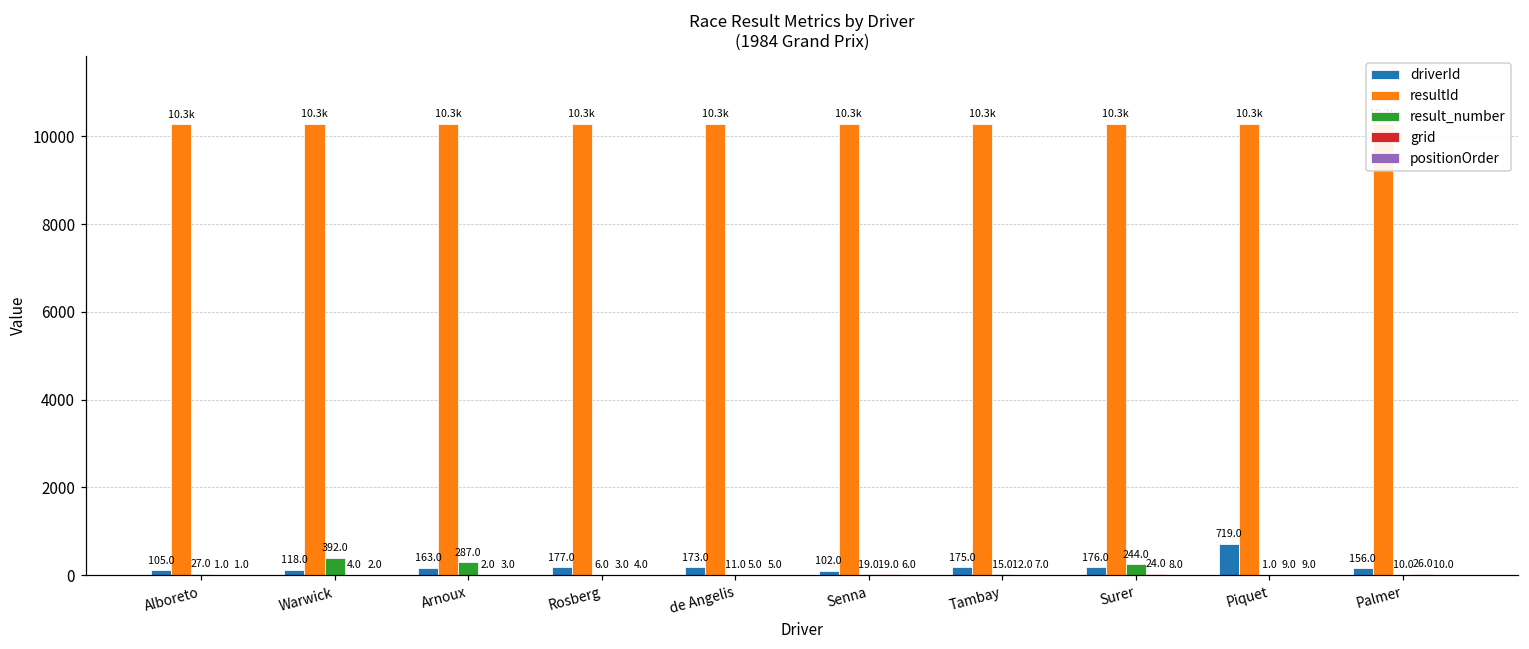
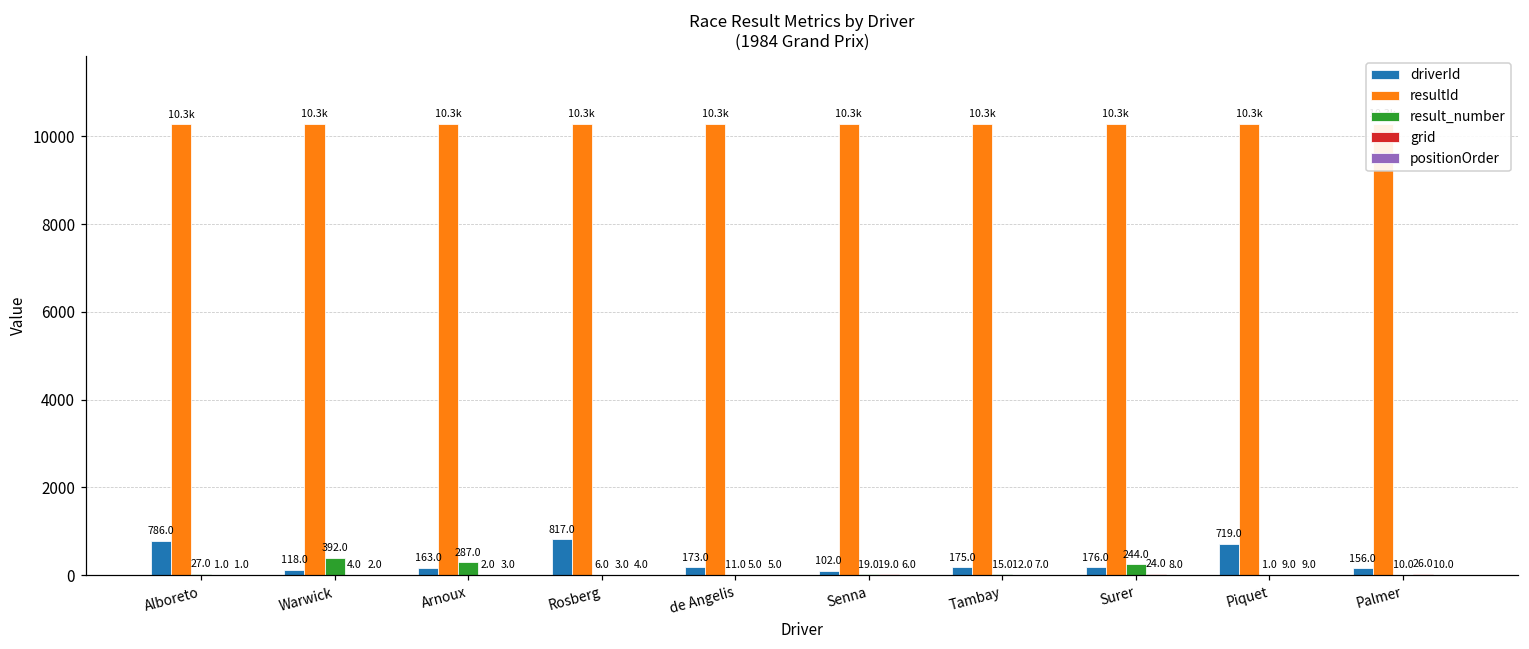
  {
    "driverId": {
-     "Alboreto": "105.0",
+     "Alboreto": "786.0",
      "Warwick": "118.0",
      "Arnoux": "163.0",
-     "Rosberg": "177.0",
+     "Rosberg": "817.0",
      "de Angelis": "173.0",
      "Senna": "102.0",
      "Tambay": "175.0",
      "Surer": "176.0",
      "Piquet": "719.0",
      "Palmer": "156.0"
    },
    "resultId": {
      "Alboreto": "10.3k",
      "Warwick": "10.3k",
      "Arnoux": "10.3k",
      "Rosberg": "10.3k",
      "de Angelis": "10.3k",
      "Senna": "10.3k",
      "Tambay": "10.3k",
      "Surer": "10.3k",
      "Piquet": "10.3k"
    },
    "result_number": {
      "Alboreto": "27.0",
      "Warwick": "392.0",
      "Arnoux": "287.0",
      "Rosberg": "6.0",
      "de Angelis": "11.0",
      "Senna": "19.0",
      "Tambay": "15.0",
      "Surer": "244.0",
      "Piquet": "1.0",
      "Palmer": "10.0"
    },
    "grid": {
      "Alboreto": "1.0",
      "Warwick": "4.0",
      "Arnoux": "2.0",
      "Rosberg": "3.0",
      "de Angelis": "5.0",
      "Senna": "19.0",
      "Tambay": "12.0",
      "Surer": "24.0",
      "Piquet": "9.0",
      "Palmer": "26.0"
    },
    "positionOrder": {
      "Alboreto": "1.0",
      "Warwick": "2.0",
      "Arnoux": "3.0",
      "Rosberg": "4.0",
      "de Angelis": "5.0",
      "Senna": "6.0",
      "Tambay": "7.0",
      "Surer": "8.0",
      "Piquet": "9.0",
      "Palmer": "10.0"
    }
  }
